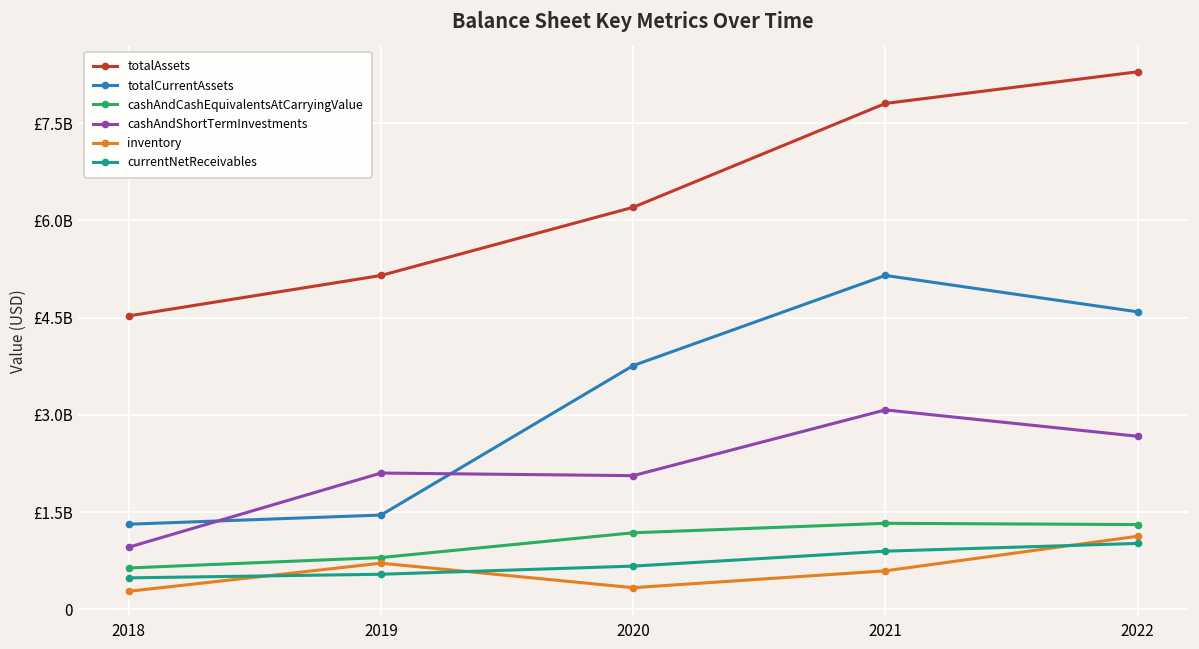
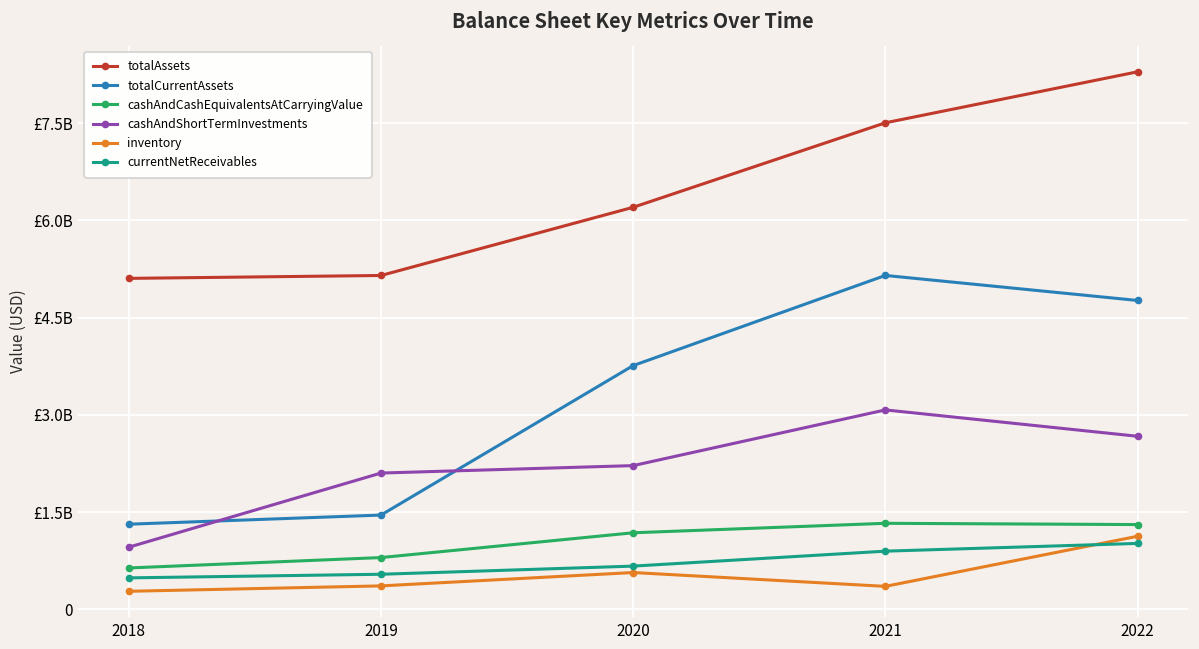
  {
    "totalAssets": {
-     "2018": "£4500000000",
+     "2018": "£5100000000",
      "2019": "£5200000000",
      "2020": "£6200000000",
-     "2021": "£7800000000",
+     "2021": "£7500000000",
      "2022": "£8300000000"
    },
    "totalCurrentAssets": {
      "2018": "£1300000000",
      "2019": "£1500000000",
      "2020": "£3800000000",
      "2021": "£5200000000",
-     "2022": "£4600000000"
+     "2022": "£4800000000"
    },
    "cashAndShortTermInvestments": {
      "2018": "£1000000000",
      "2019": "£2100000000",
-     "2020": "£2100000000",
+     "2020": "£2200000000",
      "2021": "£3100000000",
      "2022": "£2700000000"
    },
    "inventory": {
      "2018": "£300000000",
-     "2019": "£700000000",
-     "2020": "£300000000",
-     "2021": "£600000000",
+     "2019": "£400000000",
+     "2020": "£600000000",
+     "2021": "£400000000",
      "2022": "£1100000000"
    }
  }
